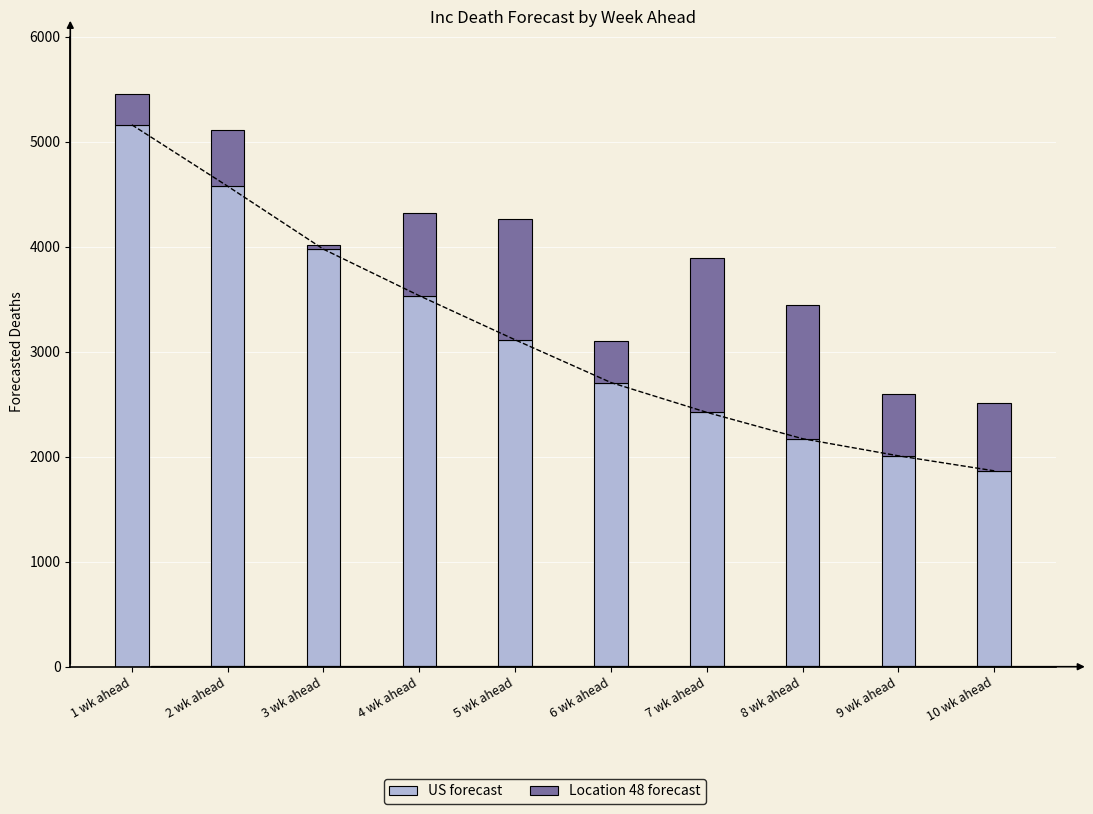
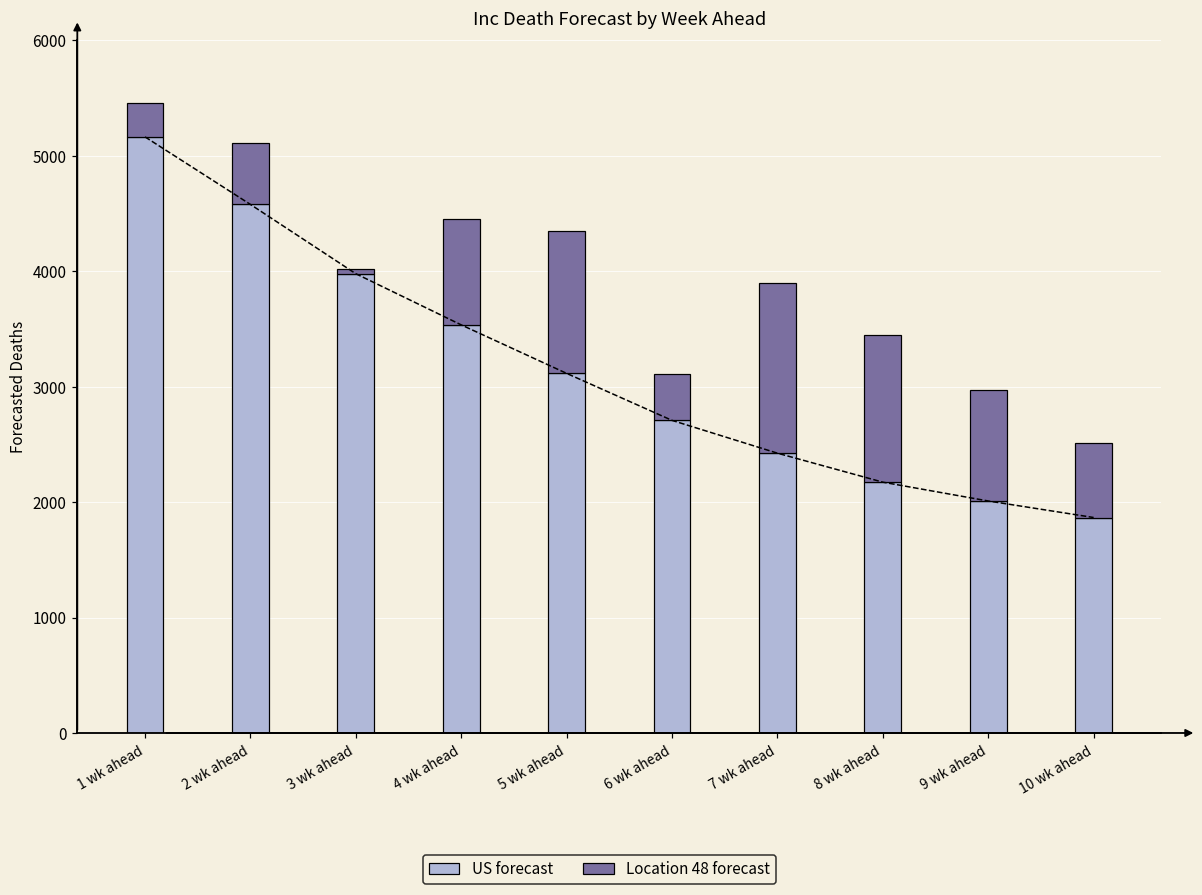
  {
    "US forecast": {
      "1 wk ahead": 5160,
      "2 wk ahead": 4580,
      "3 wk ahead": 3980,
      "4 wk ahead": 3530,
      "5 wk ahead": 3110,
      "6 wk ahead": 2710,
      "7 wk ahead": 2420,
      "8 wk ahead": 2170,
      "9 wk ahead": 2010,
      "10 wk ahead": 1870
    },
    "Location 48 forecast": {
      "1 wk ahead": 290,
      "2 wk ahead": 540,
      "3 wk ahead": 40,
-     "4 wk ahead": 790,
-     "5 wk ahead": 1150,
+     "4 wk ahead": 920,
+     "5 wk ahead": 1230,
      "6 wk ahead": 400,
      "7 wk ahead": 1470,
      "8 wk ahead": 1280,
-     "9 wk ahead": 590,
+     "9 wk ahead": 960,
      "10 wk ahead": 650
    }
  }
